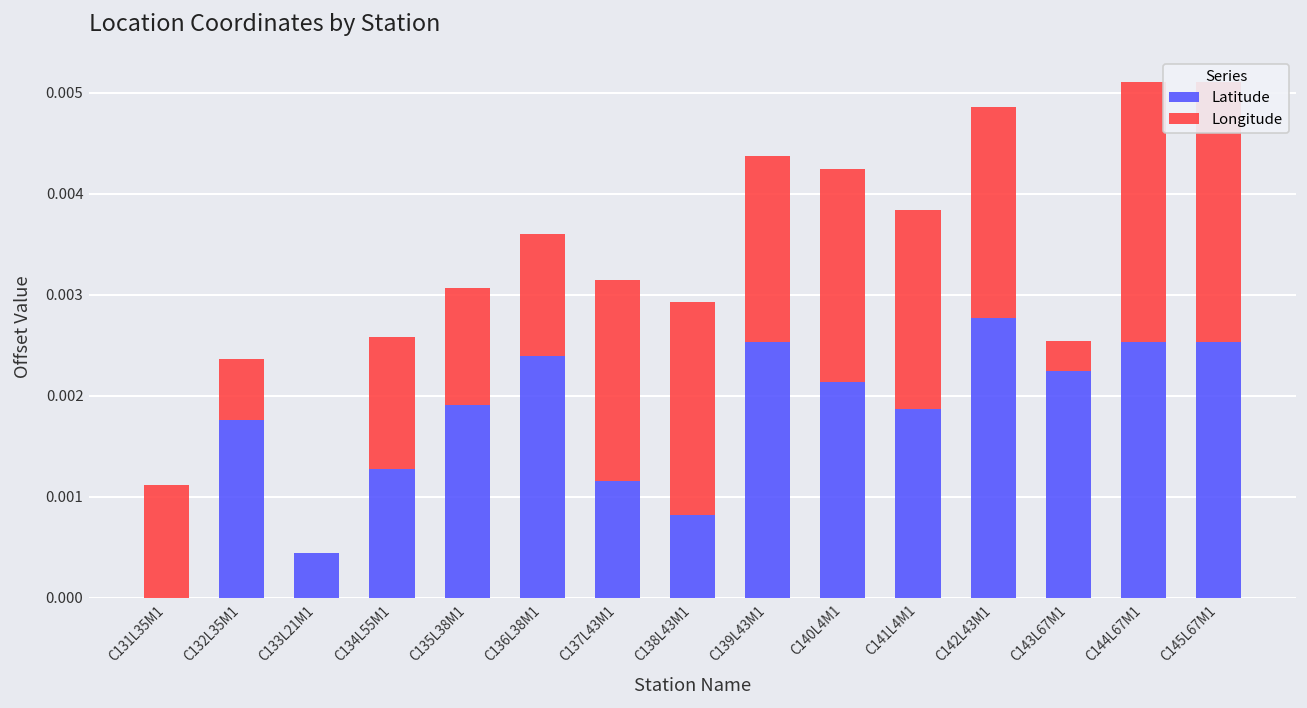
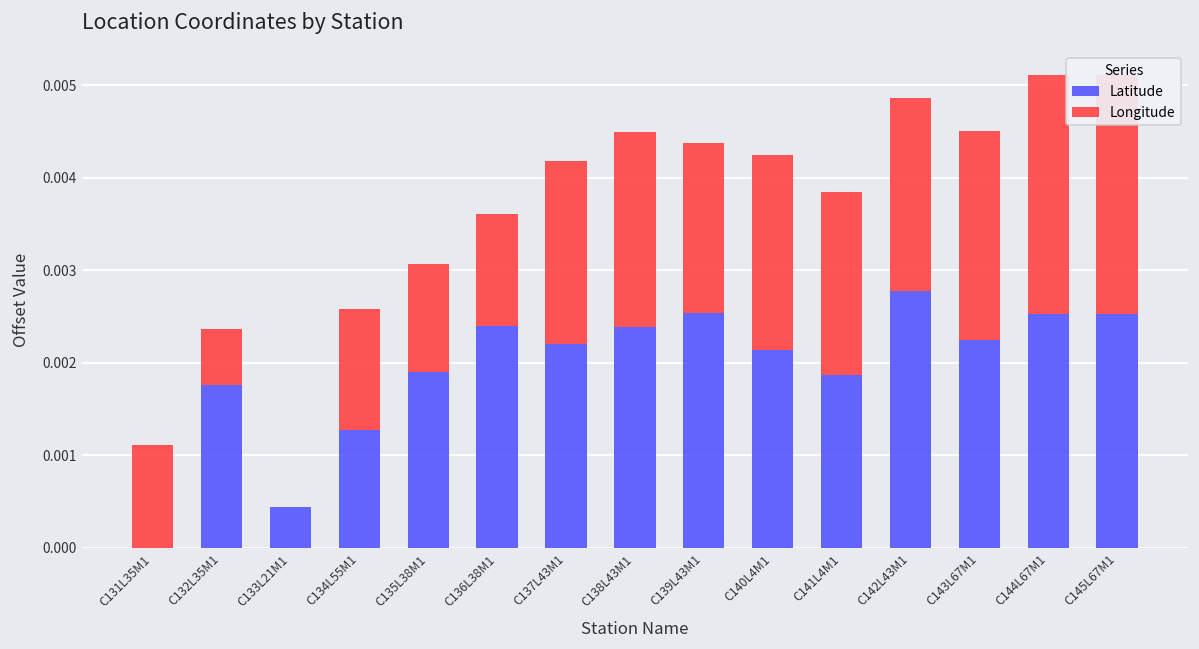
  {
    "Latitude": {
      "C131L35M1": 0.0000,
      "C132L35M1": 0.0018,
      "C133L21M1": 0.0004,
      "C134L55M1": 0.0013,
      "C135L38M1": 0.0019,
      "C136L38M1": 0.0024,
-     "C137L43M1": 0.0012,
-     "C138L43M1": 0.0008,
+     "C137L43M1": 0.0022,
+     "C138L43M1": 0.0024,
      "C139L43M1": 0.0025,
      "C140L4M1": 0.0021,
      "C141L4M1": 0.0019,
      "C142L43M1": 0.0028,
      "C143L67M1": 0.0022,
      "C144L67M1": 0.0025,
      "C145L67M1": 0.0025
    },
    "Longitude": {
      "C131L35M1": 0.0011,
      "C132L35M1": 0.0006,
      "C133L21M1": 0.0000,
      "C134L55M1": 0.0013,
      "C135L38M1": 0.0012,
      "C136L38M1": 0.0012,
      "C137L43M1": 0.0020,
      "C138L43M1": 0.0021,
      "C139L43M1": 0.0018,
      "C140L4M1": 0.0021,
      "C141L4M1": 0.0020,
      "C142L43M1": 0.0021,
-     "C143L67M1": 0.0003,
+     "C143L67M1": 0.0023,
      "C144L67M1": 0.0026
    }
  }
